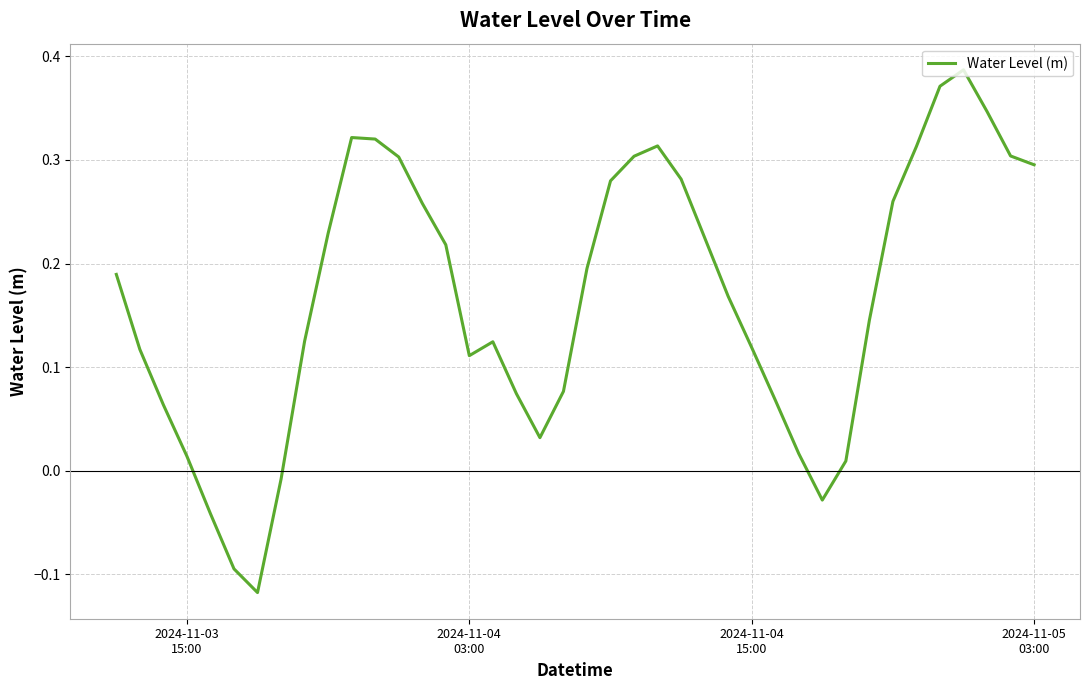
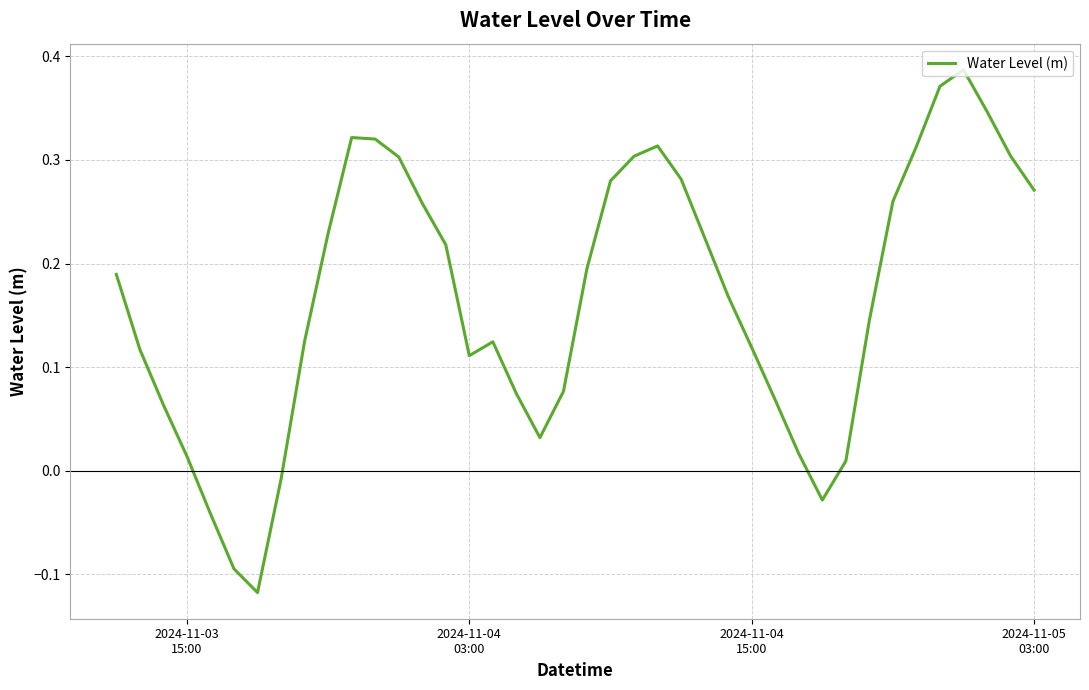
  {
    "2024-11-03 15:00": 0.014,
    "2024-11-04 03:00": 0.111,
    "2024-11-04 15:00": 0.119,
-   "2024-11-05 03:00": 0.295
+   "2024-11-05 03:00": 0.271
  }
